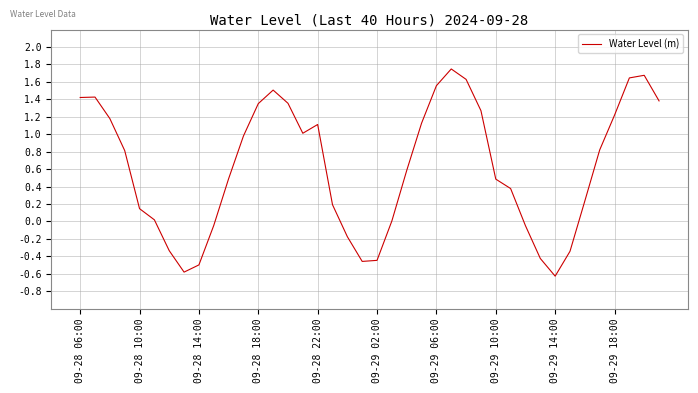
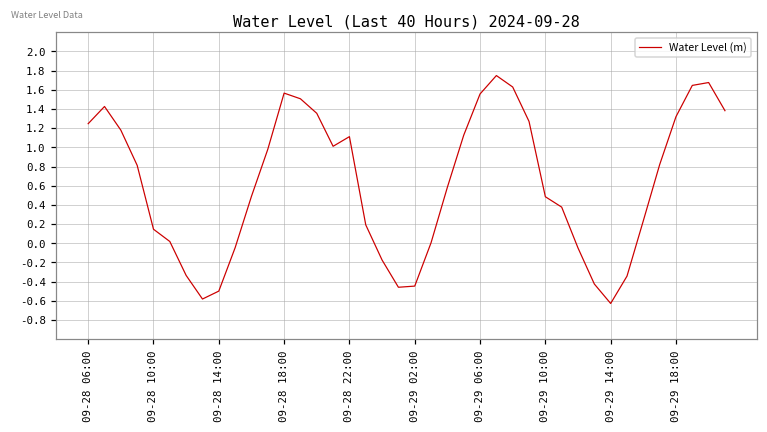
  {
-   "09-28 06:00": 1.4,
+   "09-28 06:00": 1.2,
    "09-28 10:00": 0.1,
    "09-28 14:00": -0.5,
-   "09-28 18:00": 1.4,
+   "09-28 18:00": 1.6,
    "09-28 22:00": 1.1,
    "09-29 02:00": -0.4,
    "09-29 06:00": 1.6,
    "09-29 10:00": 0.5,
    "09-29 14:00": -0.6,
-   "09-29 18:00": 1.2
+   "09-29 18:00": 1.3
  }
